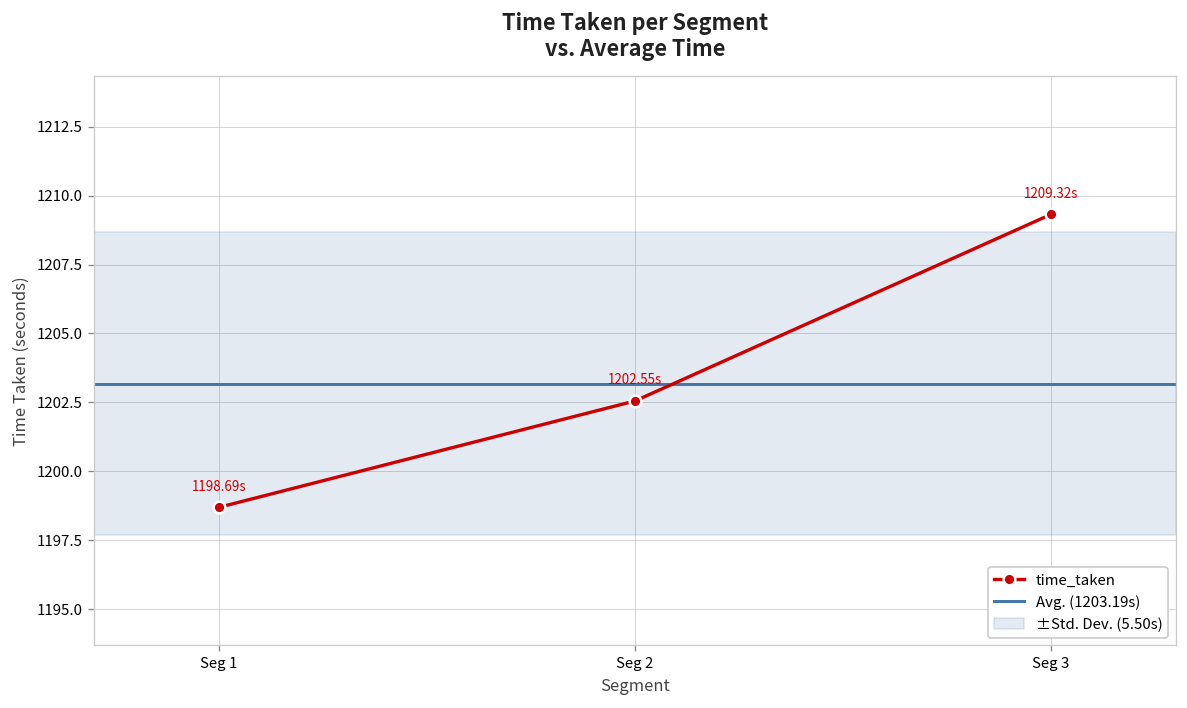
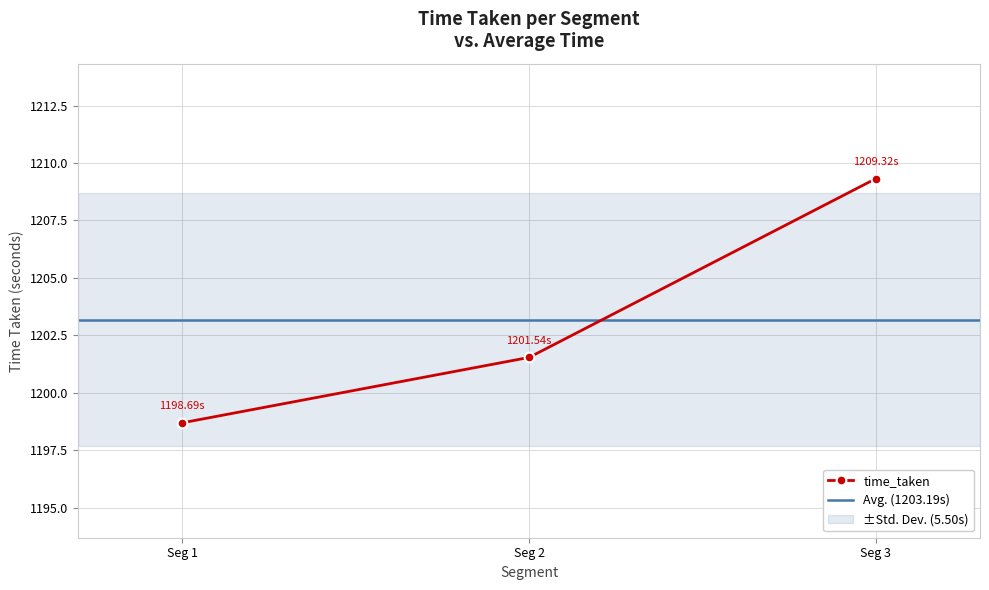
  {
    "time_taken": {
      "Seg 1": "1198.69s",
-     "Seg 2": "1202.55s",
+     "Seg 2": "1201.54s",
      "Seg 3": "1209.32s"
    }
  }
